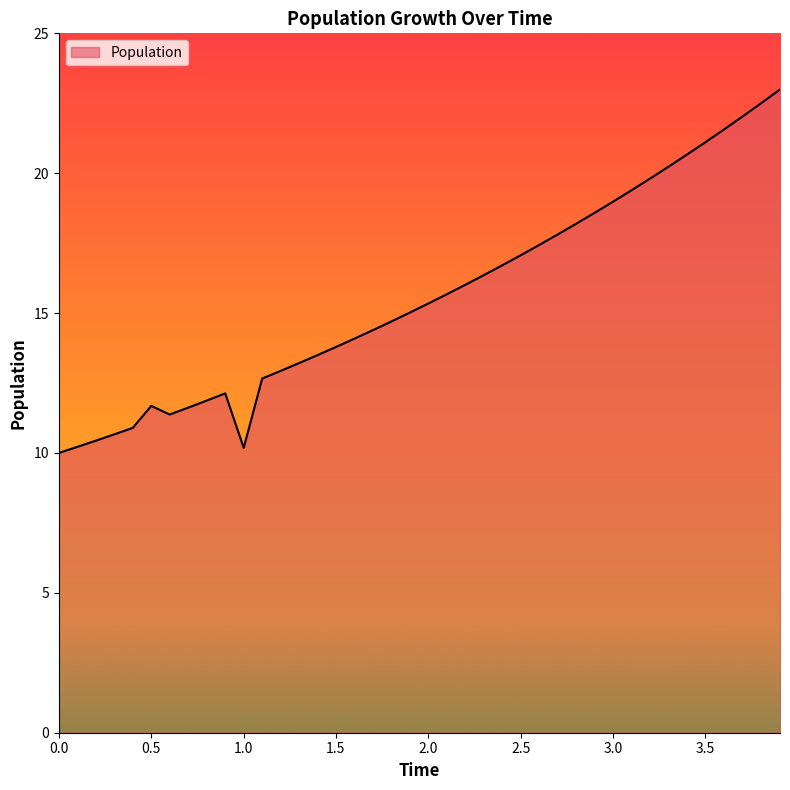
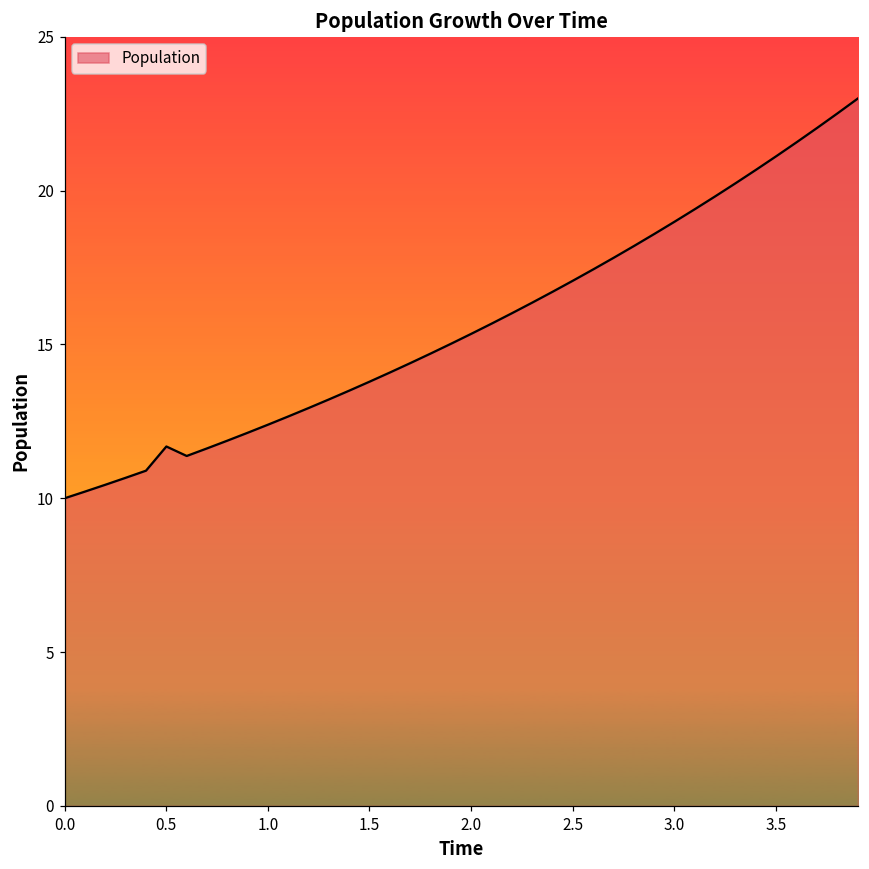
  {
    "0.0": 10.0,
    "0.5": 11.7,
-   "1.0": 10.2,
+   "1.0": 12.4,
    "1.5": 13.8
  }
